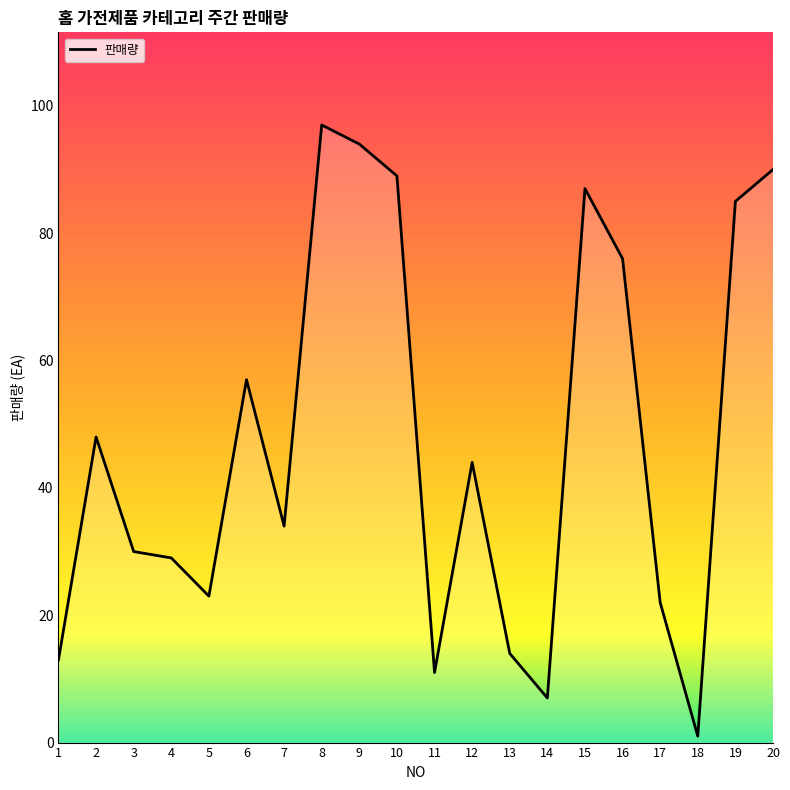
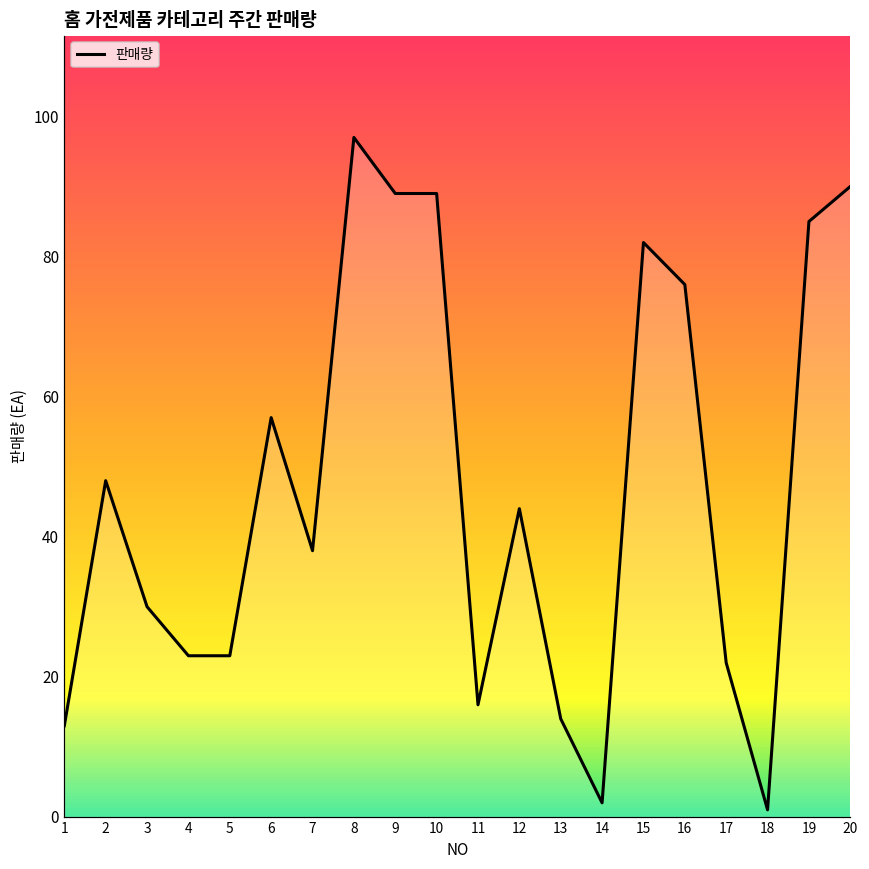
  {
    "1": 13,
    "2": 48,
    "3": 30,
-   "4": 29,
+   "4": 23,
    "5": 23,
    "6": 57,
-   "7": 34,
+   "7": 38,
    "8": 97,
-   "9": 94,
+   "9": 89,
    "10": 89,
-   "11": 11,
+   "11": 16,
    "12": 44,
    "13": 14,
-   "14": 7,
-   "15": 87,
+   "14": 2,
+   "15": 82,
    "16": 76,
    "17": 22,
    "18": 1,
    "19": 85,
    "20": 90
  }
